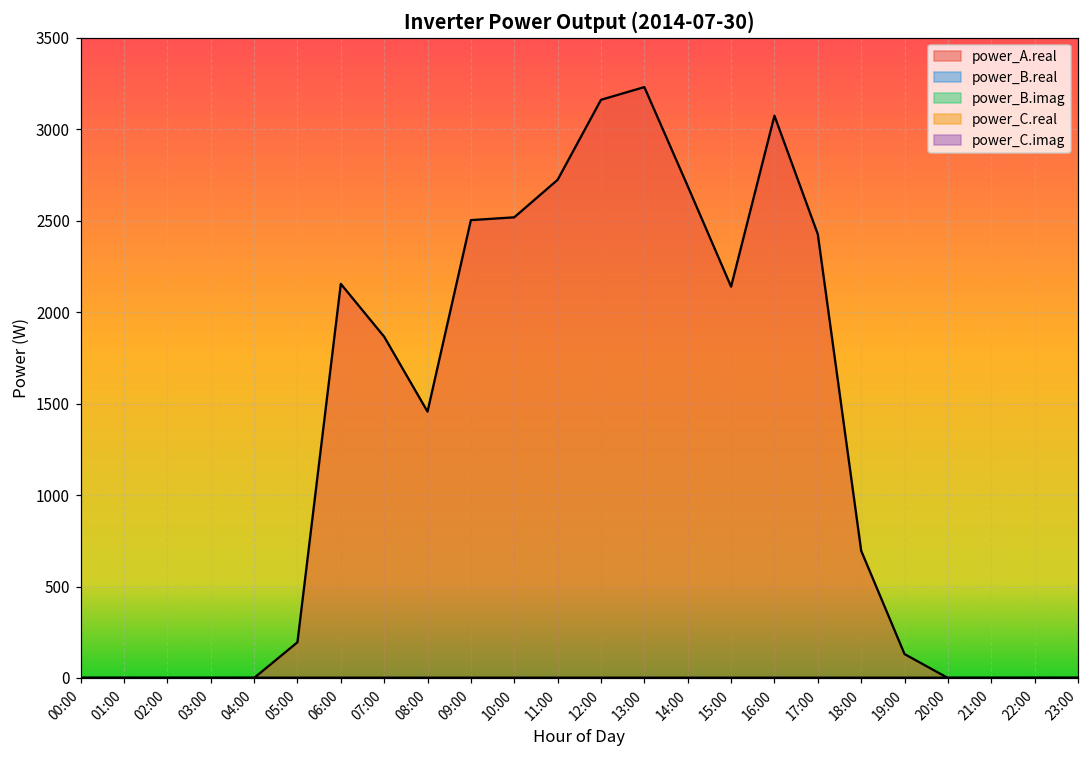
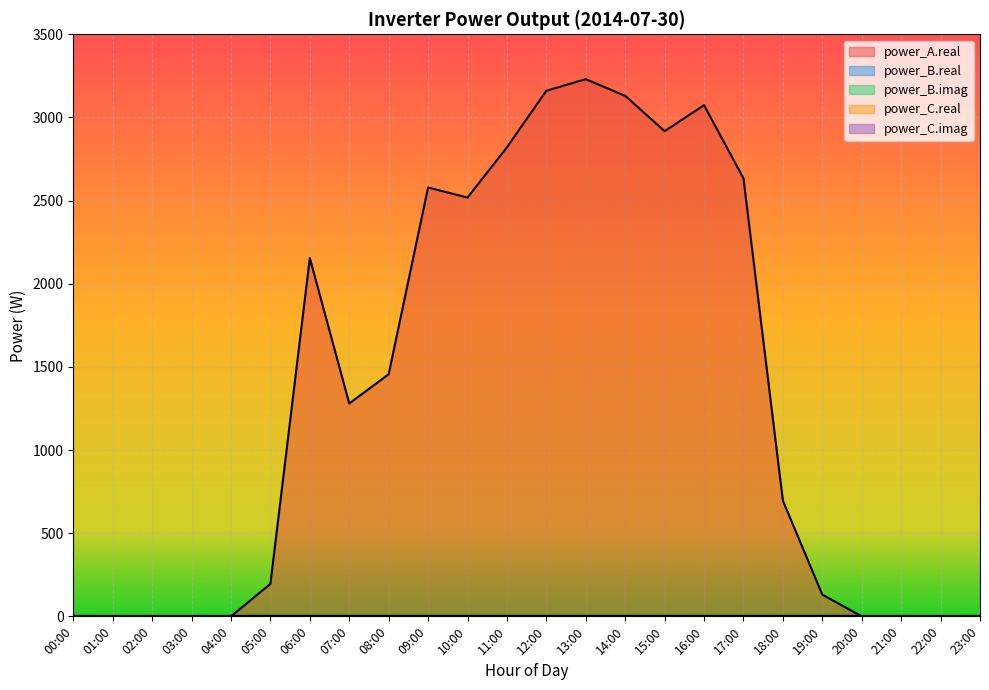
  {
    "power_A.real": {
      "05:00": 200,
      "06:00": 2150,
-     "07:00": 1870,
+     "07:00": 1280,
      "08:00": 1460,
-     "09:00": 2500,
+     "09:00": 2580,
      "10:00": 2520,
-     "11:00": 2720,
+     "11:00": 2820,
      "12:00": 3160,
      "13:00": 3230,
-     "14:00": 2690,
-     "15:00": 2140,
+     "14:00": 3130,
+     "15:00": 2920,
      "16:00": 3070,
-     "17:00": 2430,
+     "17:00": 2630,
      "18:00": 700,
      "19:00": 130
    },
    "power_C.imag": {
      "05:00": 0,
      "06:00": 0,
      "07:00": 0,
      "08:00": 0,
      "09:00": 0,
      "10:00": 0,
      "11:00": 0,
      "12:00": 0,
      "13:00": 0,
      "14:00": 0,
      "15:00": 0,
      "16:00": 0,
      "17:00": 0,
      "18:00": 0,
      "19:00": 0
    }
  }
